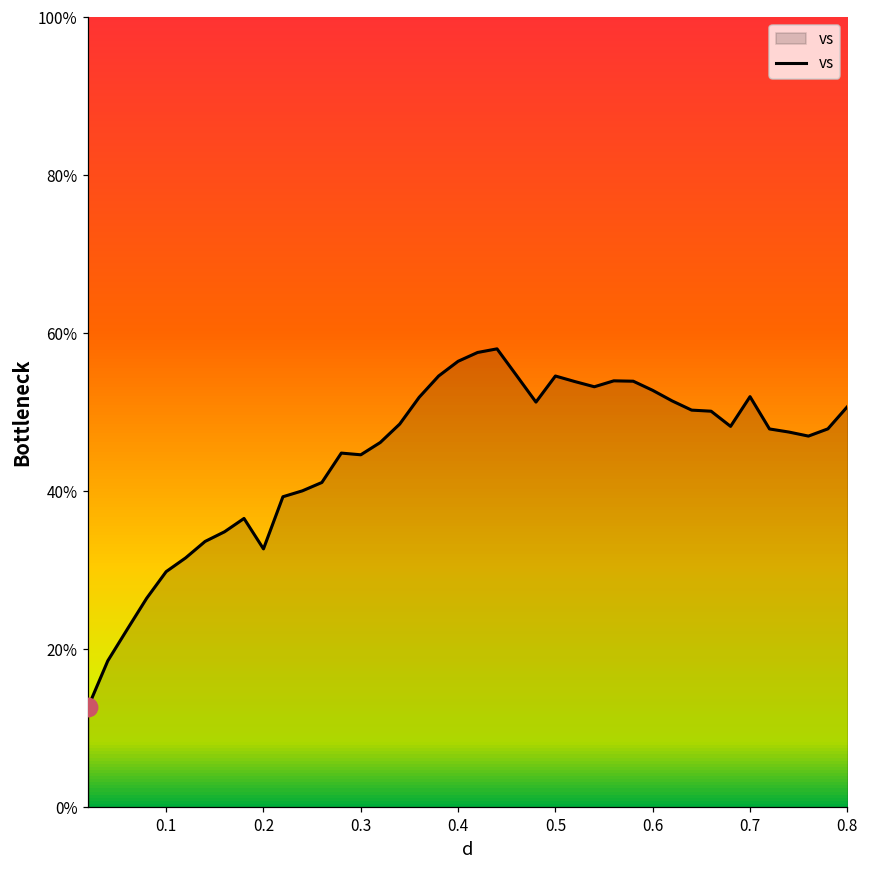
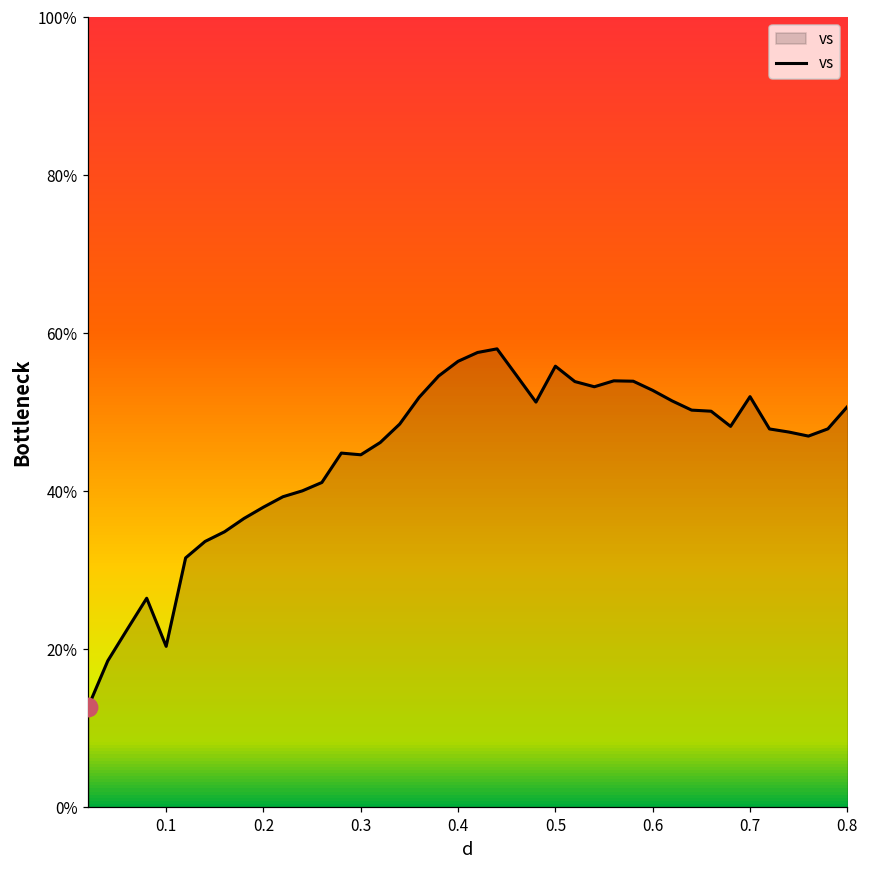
  {
    "vs": {
-     "0.1": "30%",
-     "0.2": "33%",
+     "0.1": "20%",
+     "0.2": "38%",
      "0.3": "45%",
      "0.4": "56%",
-     "0.5": "55%",
+     "0.5": "56%",
      "0.6": "53%",
      "0.7": "52%",
      "0.8": "51%"
    }
  }
